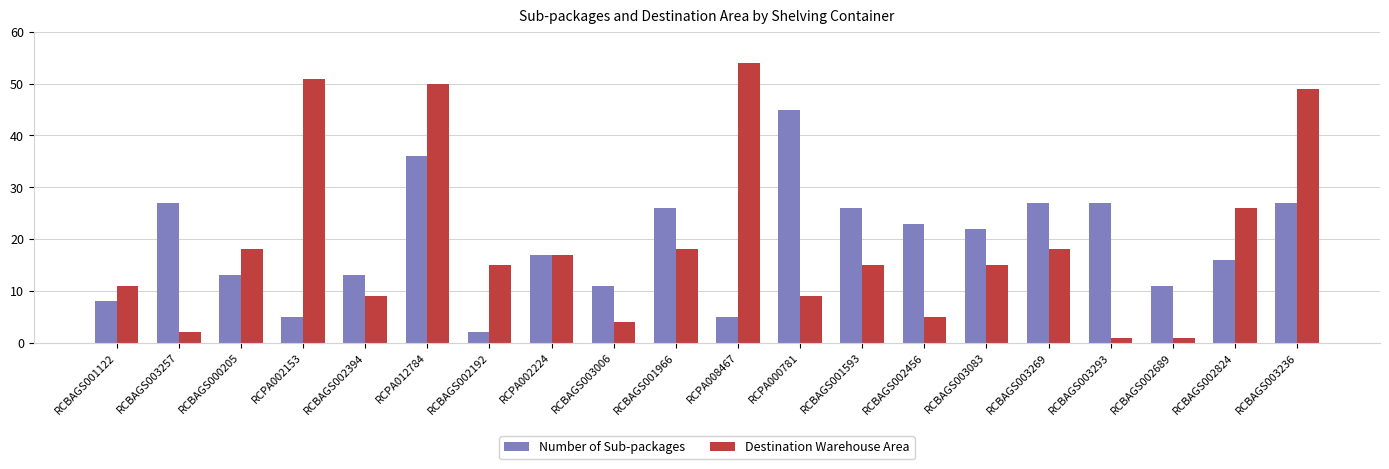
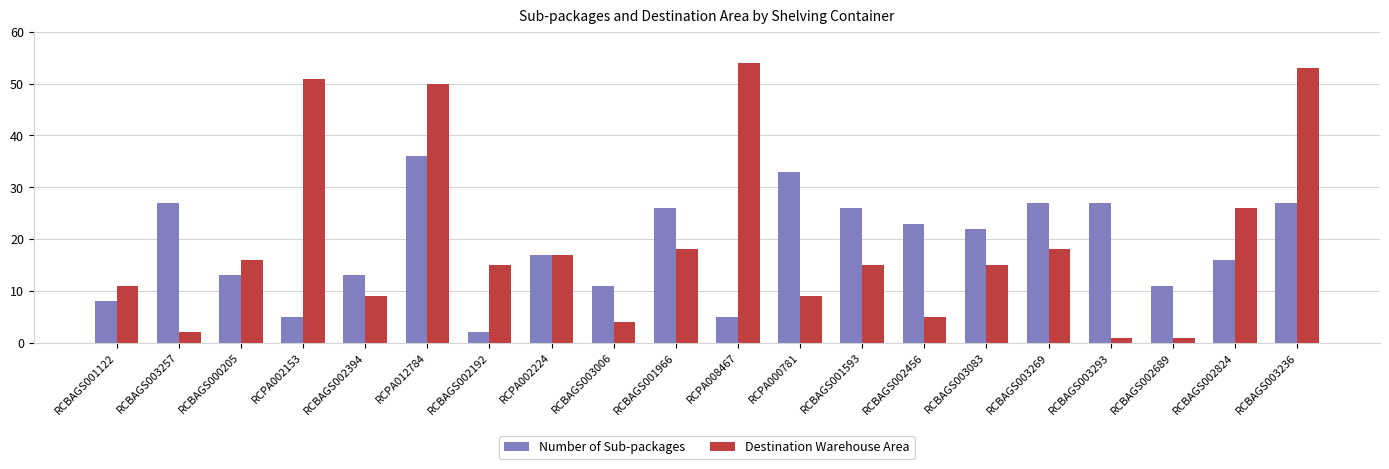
  {
    "Number of Sub-packages": {
      "RCBAGS001122": 8,
      "RCBAGS003257": 27,
      "RCBAGS000205": 13,
      "RCPA002153": 5,
      "RCBAGS002394": 13,
      "RCPA012784": 36,
      "RCBAGS002192": 2,
      "RCPA002224": 17,
      "RCBAGS003006": 11,
      "RCBAGS001966": 26,
      "RCPA008467": 5,
-     "RCPA000781": 45,
+     "RCPA000781": 33,
      "RCBAGS001593": 26,
      "RCBAGS002456": 23,
      "RCBAGS003083": 22,
      "RCBAGS003269": 27,
      "RCBAGS003293": 27,
      "RCBAGS002689": 11,
      "RCBAGS002824": 16,
      "RCBAGS003236": 27
    },
    "Destination Warehouse Area": {
      "RCBAGS001122": 11,
      "RCBAGS003257": 2,
-     "RCBAGS000205": 18,
+     "RCBAGS000205": 16,
      "RCPA002153": 51,
      "RCBAGS002394": 9,
      "RCPA012784": 50,
      "RCBAGS002192": 15,
      "RCPA002224": 17,
      "RCBAGS003006": 4,
      "RCBAGS001966": 18,
      "RCPA008467": 54,
      "RCPA000781": 9,
      "RCBAGS001593": 15,
      "RCBAGS002456": 5,
      "RCBAGS003083": 15,
      "RCBAGS003269": 18,
      "RCBAGS003293": 1,
      "RCBAGS002689": 1,
      "RCBAGS002824": 26,
-     "RCBAGS003236": 49
+     "RCBAGS003236": 53
    }
  }
